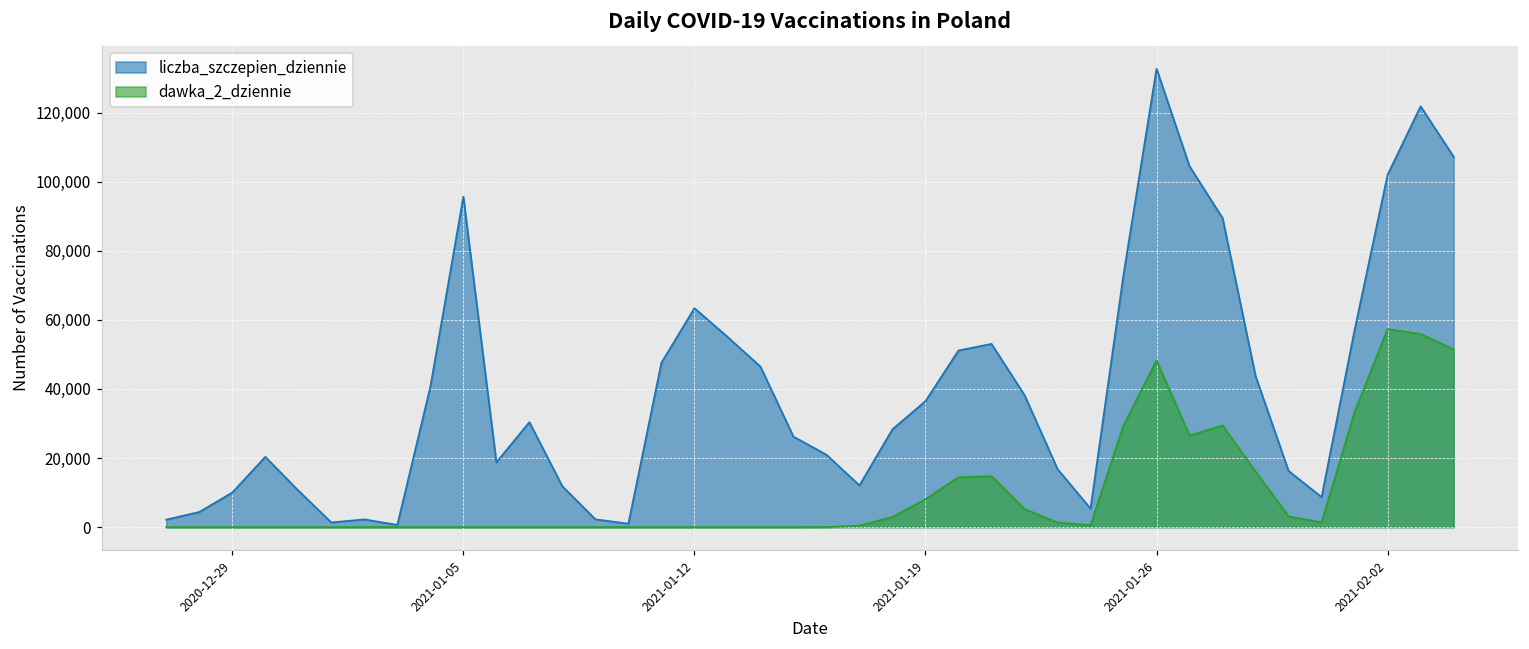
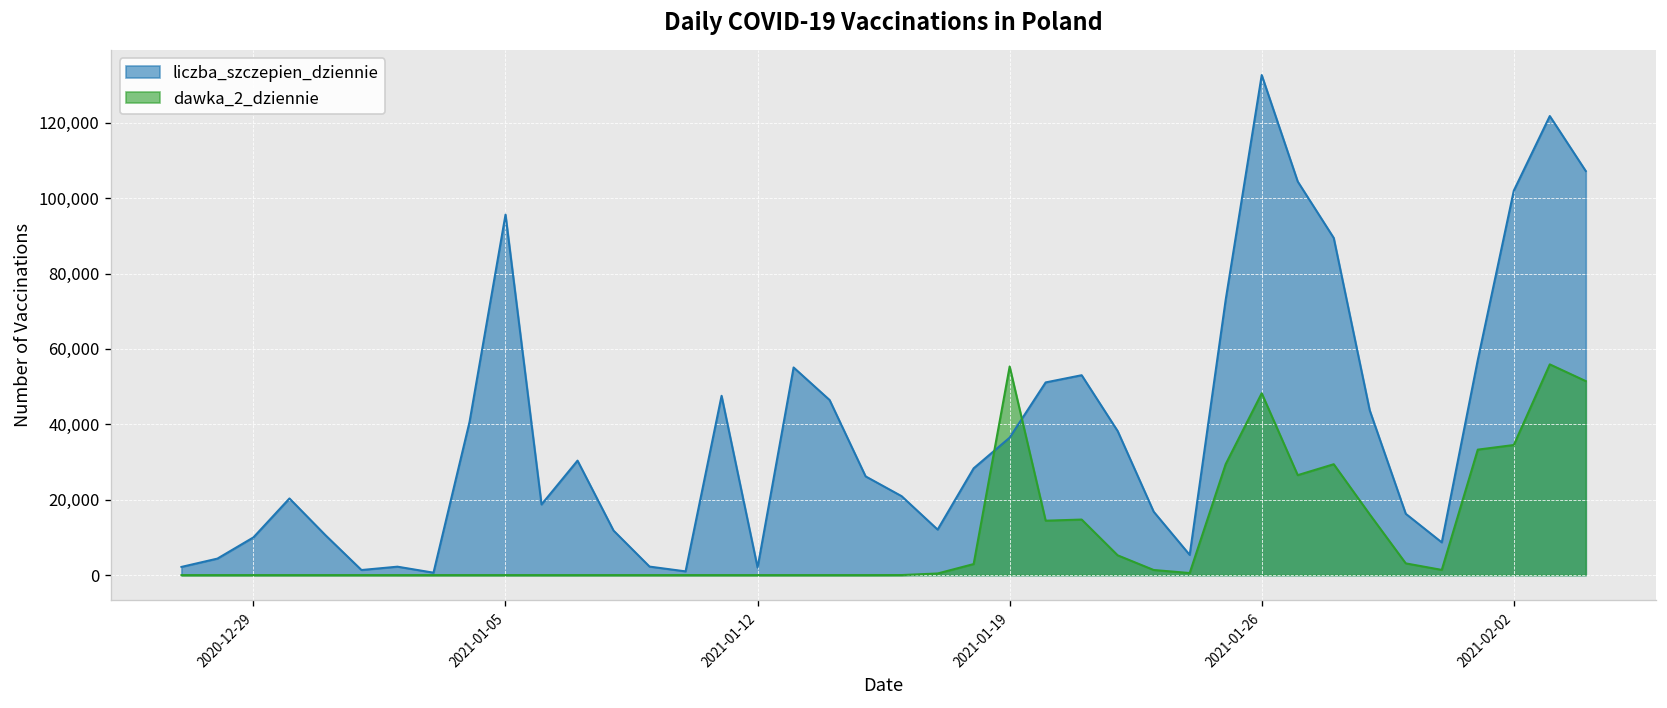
  {
    "liczba_szczepien_dziennie": {
      "2020-12-29": "10,000",
      "2021-01-05": "96,000",
-     "2021-01-12": "63,000",
+     "2021-01-12": "2,000",
      "2021-01-19": "36,000",
      "2021-01-26": "133,000",
      "2021-02-02": "102,000"
    },
    "dawka_2_dziennie": {
      "2020-12-29": "0",
      "2021-01-05": "0",
      "2021-01-12": "0",
-     "2021-01-19": "8,000",
+     "2021-01-19": "55,000",
      "2021-01-26": "48,000",
-     "2021-02-02": "57,000"
+     "2021-02-02": "35,000"
    }
  }
